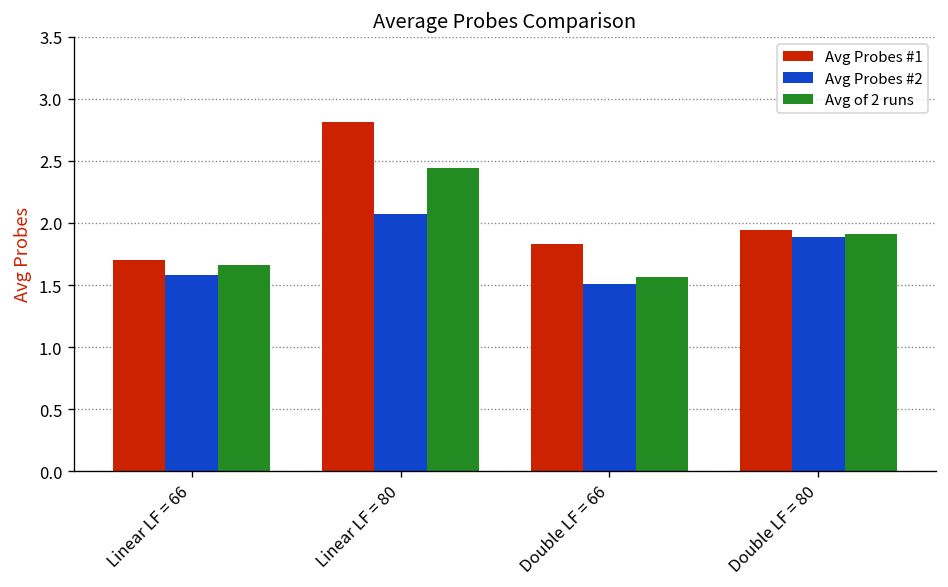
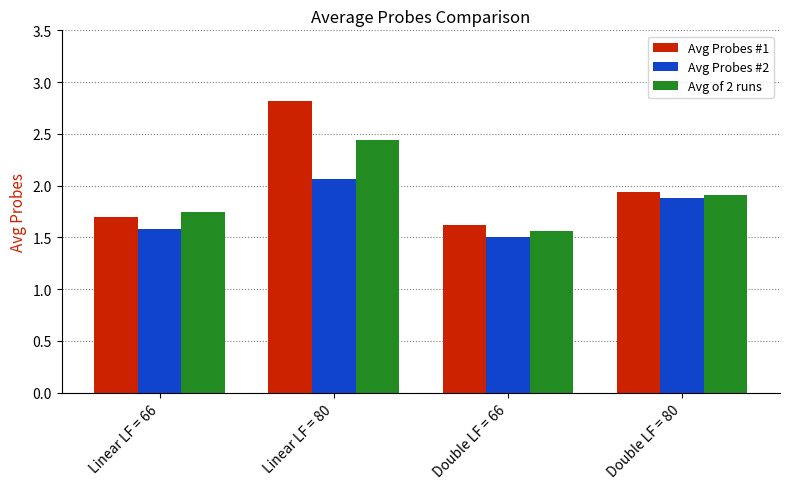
  {
    "Avg Probes #1": {
      "Linear LF = 66": 1.70,
      "Linear LF = 80": 2.82,
-     "Double LF = 66": 1.83,
+     "Double LF = 66": 1.62,
      "Double LF = 80": 1.94
    },
    "Avg Probes #2": {
      "Linear LF = 66": 1.58,
      "Linear LF = 80": 2.07,
      "Double LF = 66": 1.51,
      "Double LF = 80": 1.88
    },
    "Avg of 2 runs": {
-     "Linear LF = 66": 1.66,
+     "Linear LF = 66": 1.75,
      "Linear LF = 80": 2.44,
      "Double LF = 66": 1.56,
      "Double LF = 80": 1.91
    }
  }
